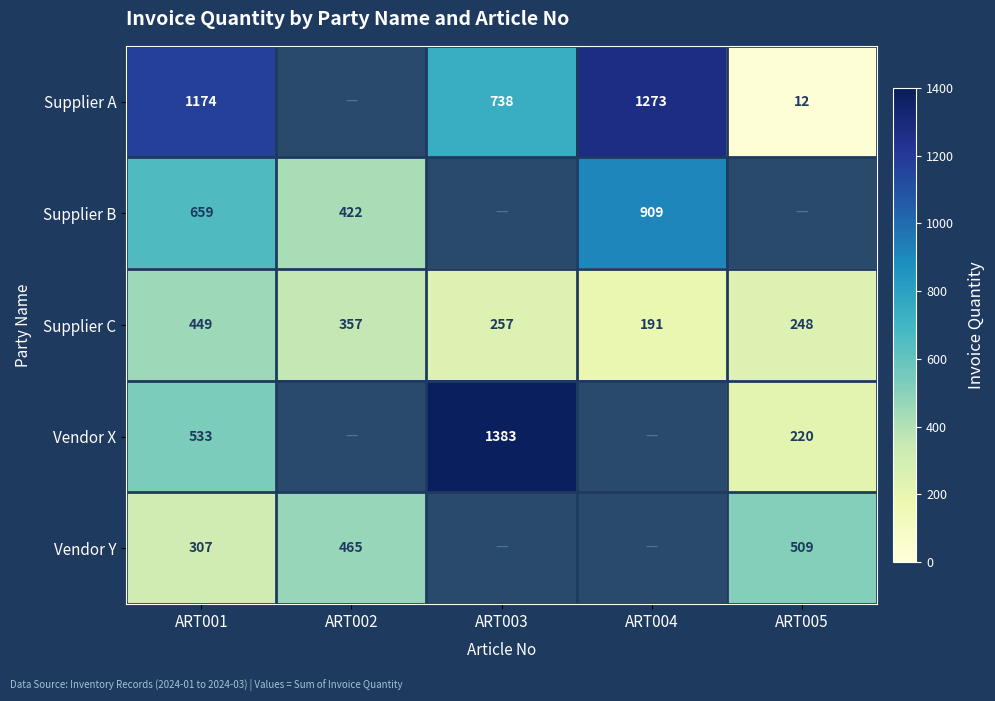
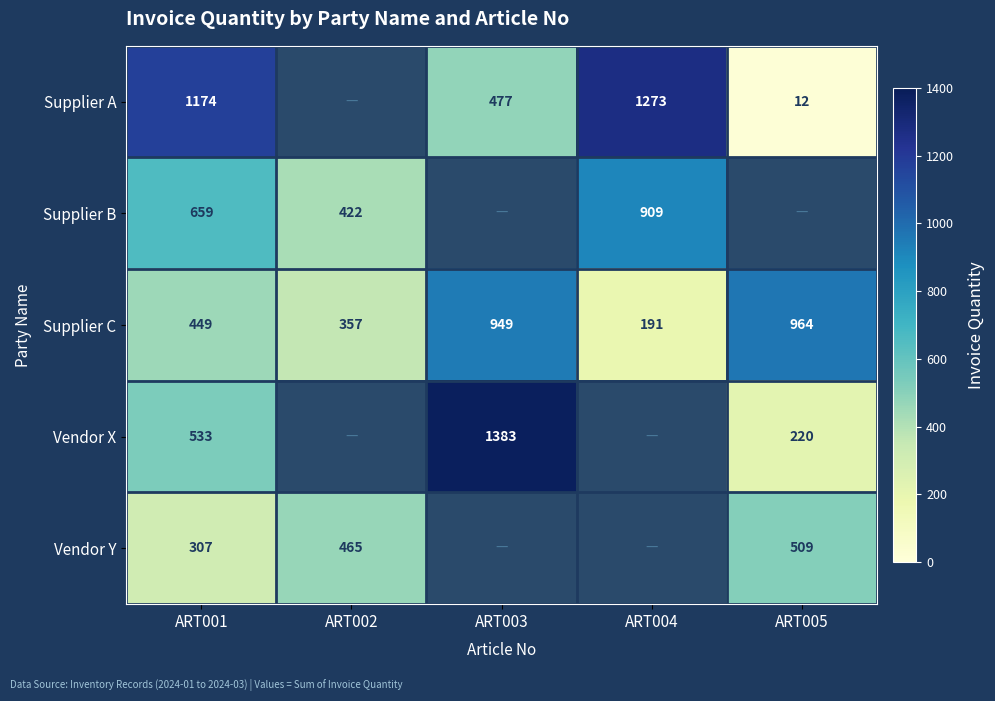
  {
    "Supplier A": {
      "ART001": 1174,
-     "ART003": 738,
+     "ART003": 477,
      "ART004": 1273,
      "ART005": 12
    },
    "Supplier B": {
      "ART001": 659,
      "ART002": 422,
      "ART004": 909
    },
    "Supplier C": {
      "ART001": 449,
      "ART002": 357,
-     "ART003": 257,
+     "ART003": 949,
      "ART004": 191,
-     "ART005": 248
+     "ART005": 964
    },
    "Vendor X": {
      "ART001": 533,
      "ART003": 1383,
      "ART005": 220
    },
    "Vendor Y": {
      "ART001": 307,
      "ART002": 465,
      "ART005": 509
    }
  }
